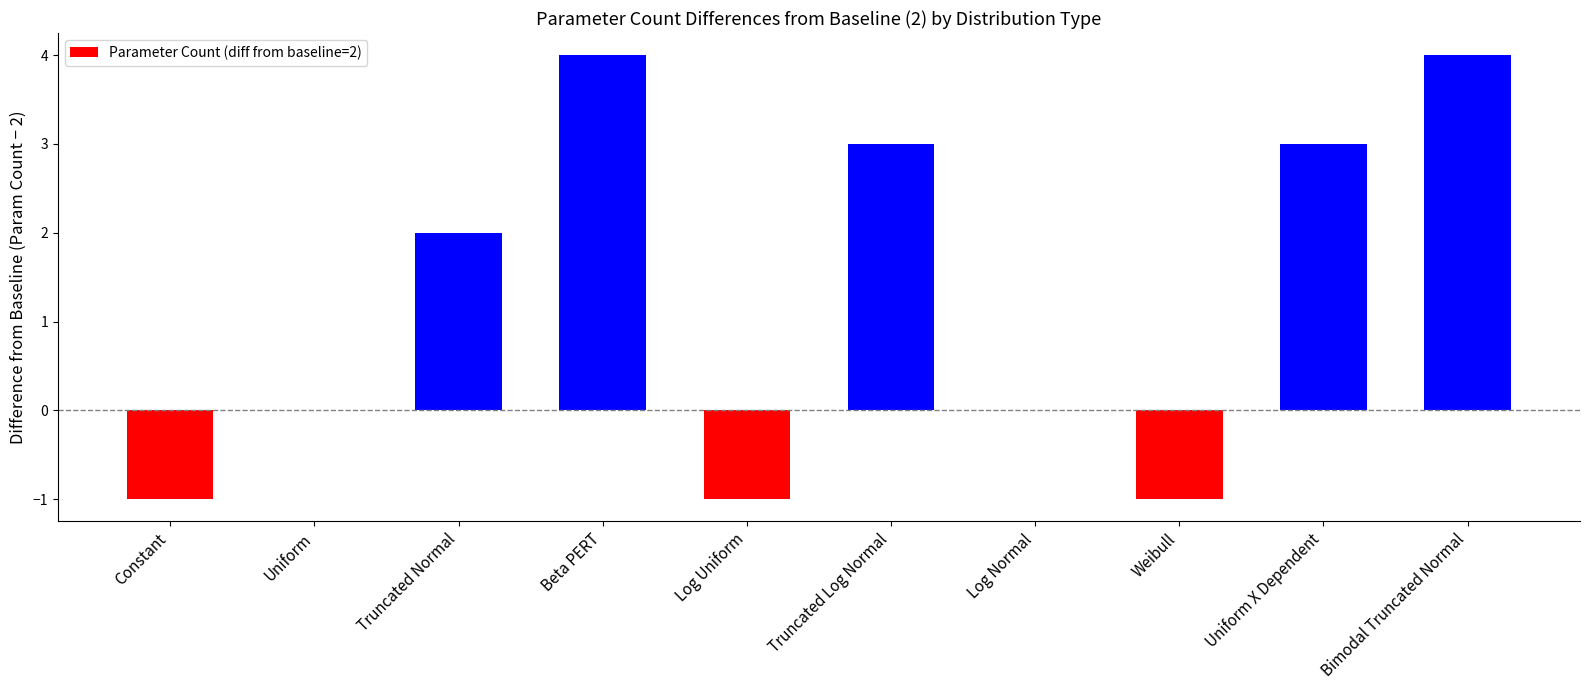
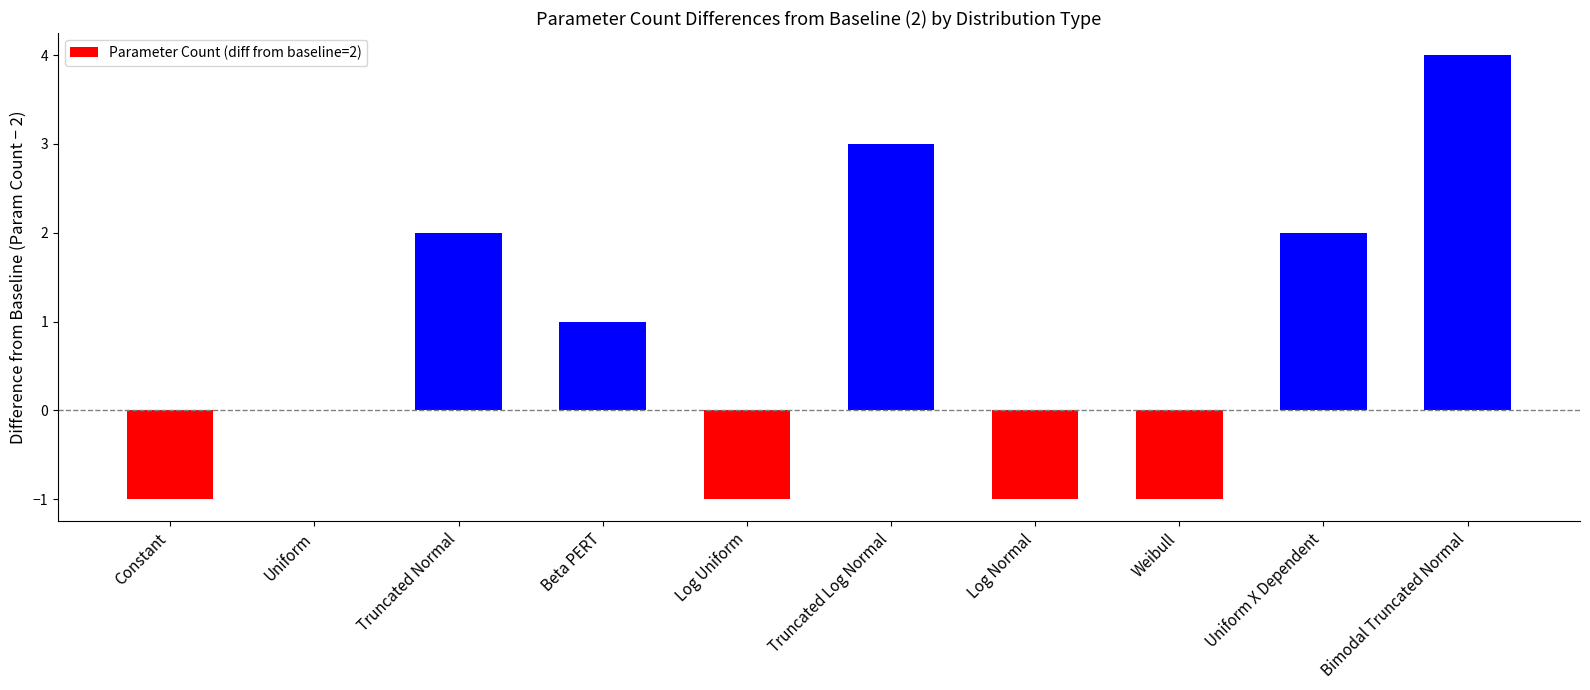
  {
    "Constant": -1.0,
    "Uniform": 0.0,
    "Truncated Normal": 2.0,
-   "Beta PERT": 4.0,
+   "Beta PERT": 1.0,
    "Log Uniform": -1.0,
    "Truncated Log Normal": 3.0,
-   "Log Normal": 0.0,
+   "Log Normal": -1.0,
    "Weibull": -1.0,
-   "Uniform X Dependent": 3.0,
+   "Uniform X Dependent": 2.0,
    "Bimodal Truncated Normal": 4.0
  }
